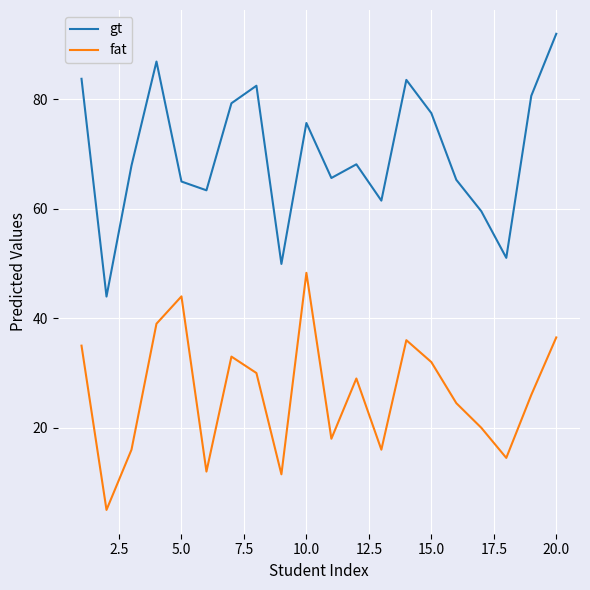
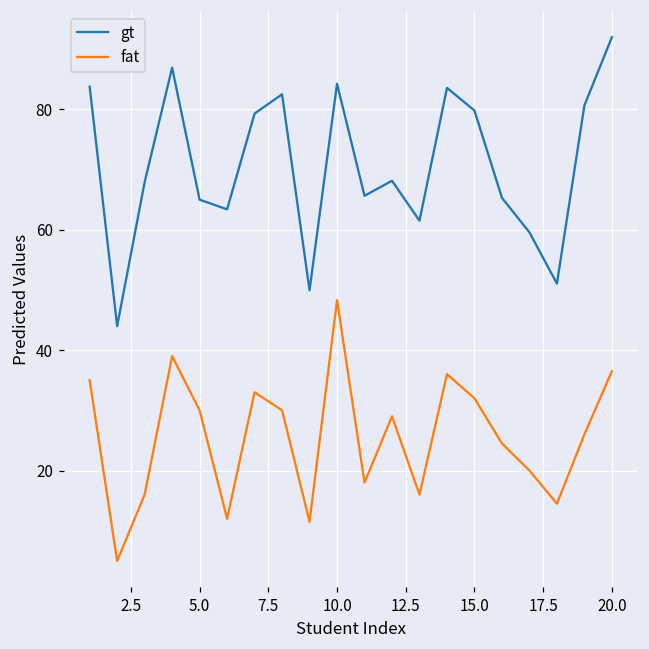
  {
    "gt": {
      "5.0": 65,
-     "10.0": 76,
-     "15.0": 77,
+     "10.0": 84,
+     "15.0": 80,
      "20.0": 92
    },
    "fat": {
-     "5.0": 44,
+     "5.0": 30,
      "10.0": 48,
      "15.0": 32,
      "20.0": 37
    }
  }
